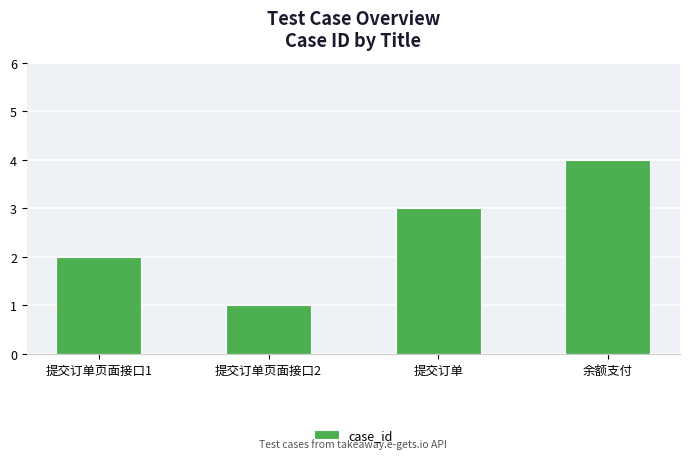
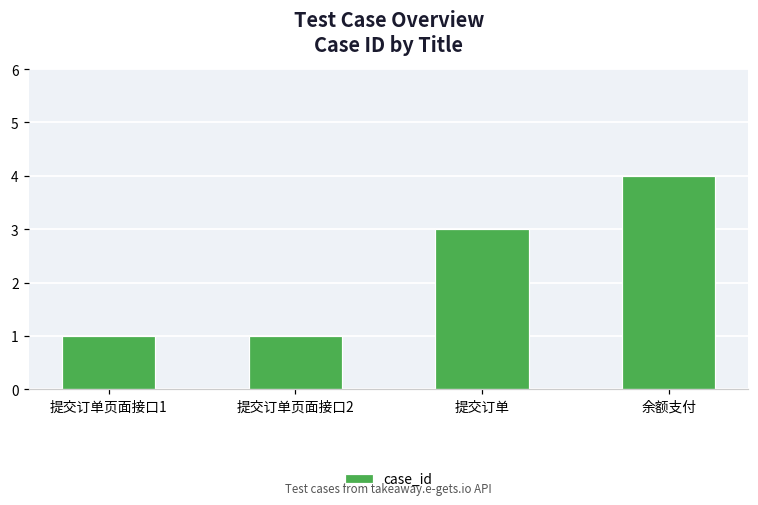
  {
-   "提交订单页面接口1": 2,
+   "提交订单页面接口1": 1,
    "提交订单页面接口2": 1,
    "提交订单": 3,
    "余额支付": 4
  }
